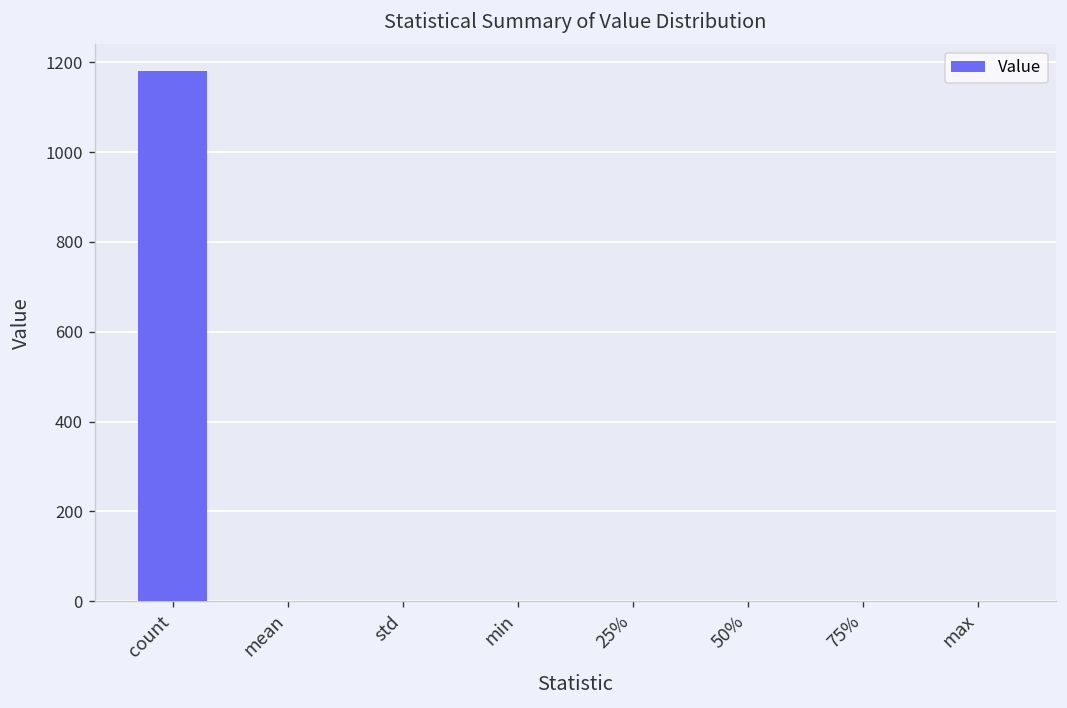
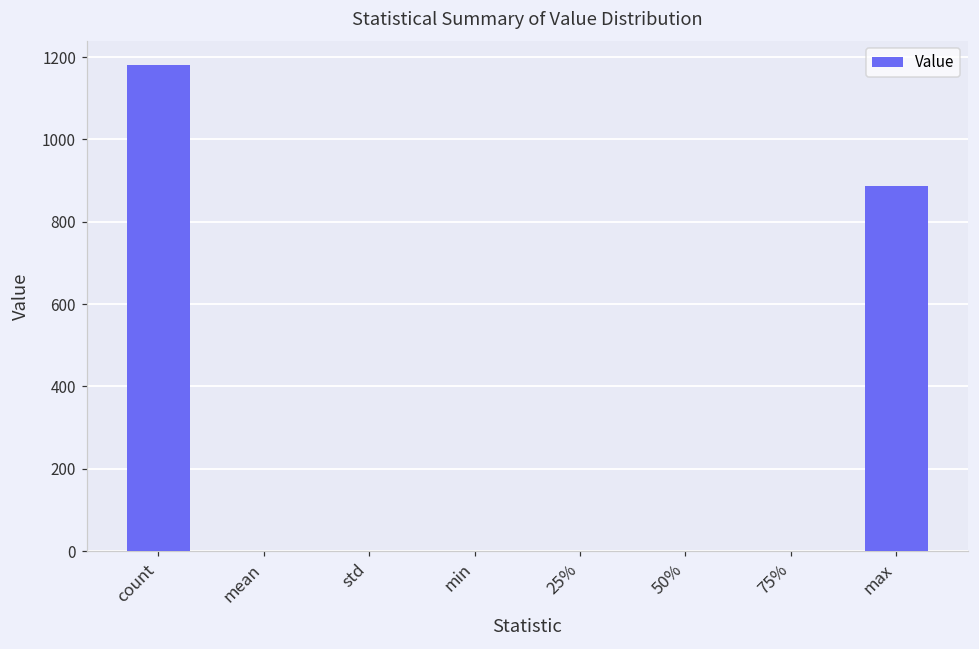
  {
    "count": 1180,
    "min": 0,
-   "max": 0
+   "max": 890
  }
